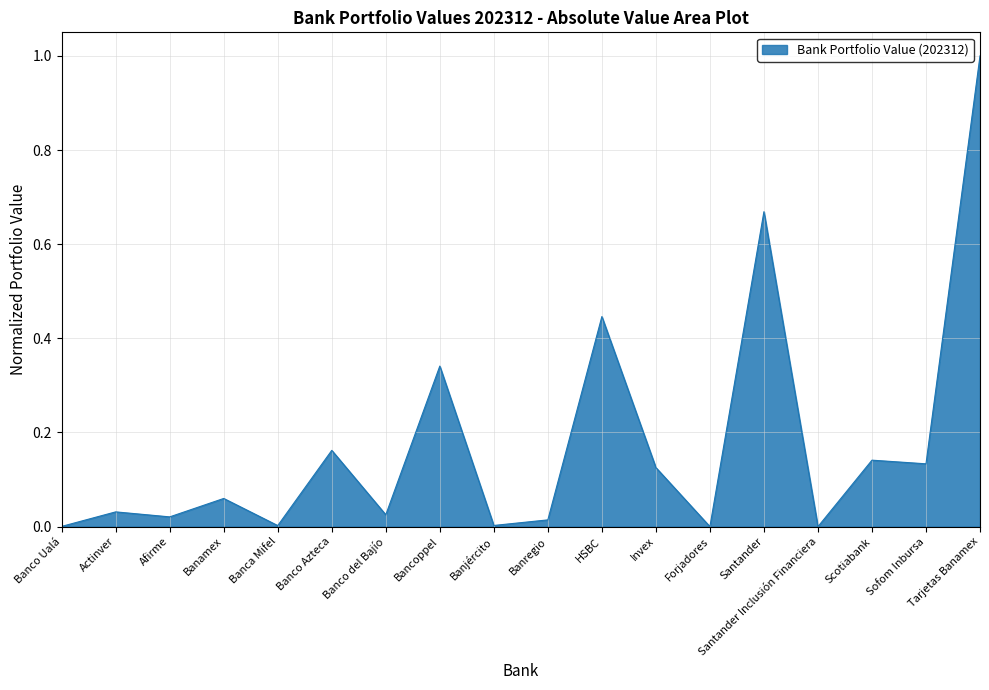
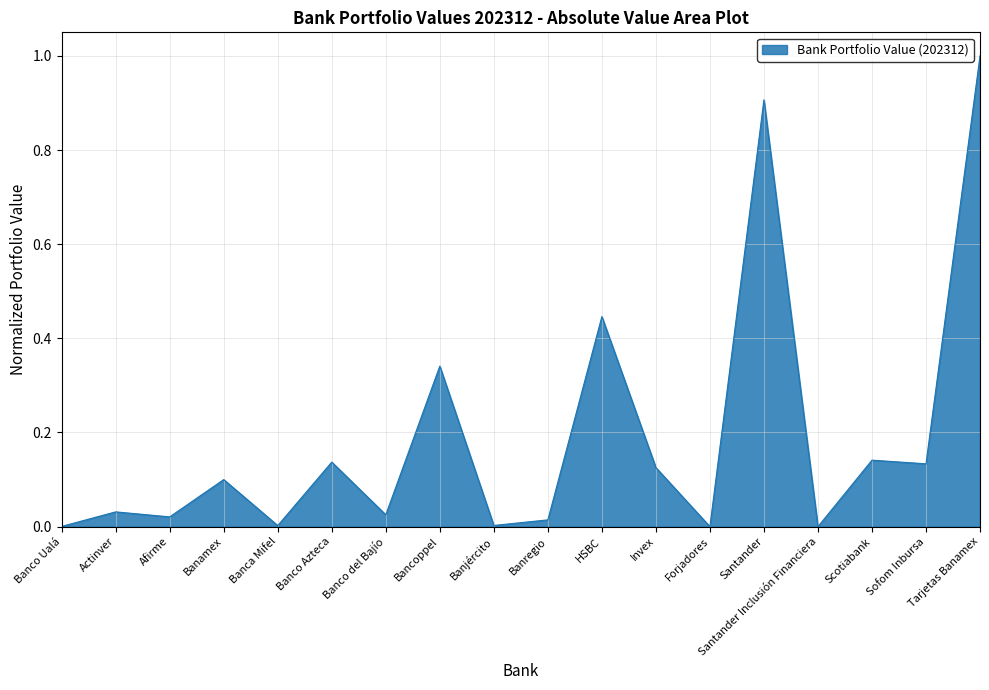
  {
    "Banco Ualá": 0.00,
    "Actinver": 0.03,
    "Afirme": 0.02,
-   "Banamex": 0.06,
+   "Banamex": 0.10,
    "Banca Mifel": 0.00,
-   "Banco Azteca": 0.16,
+   "Banco Azteca": 0.14,
    "Banco del Bajío": 0.03,
    "Bancoppel": 0.34,
    "Banjército": 0.00,
    "Banregio": 0.01,
    "HSBC": 0.45,
    "Invex": 0.13,
    "Forjadores": 0.00,
-   "Santander": 0.67,
+   "Santander": 0.91,
    "Santander Inclusión Financiera": 0.00,
    "Scotiabank": 0.14,
    "Sofom Inbursa": 0.13,
    "Tarjetas Banamex": 1.00
  }
